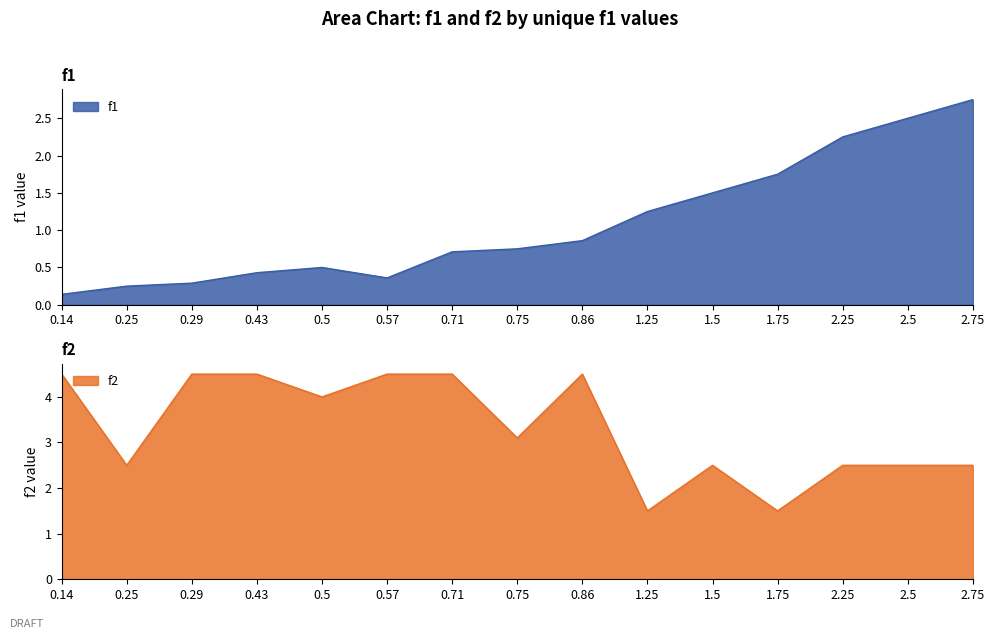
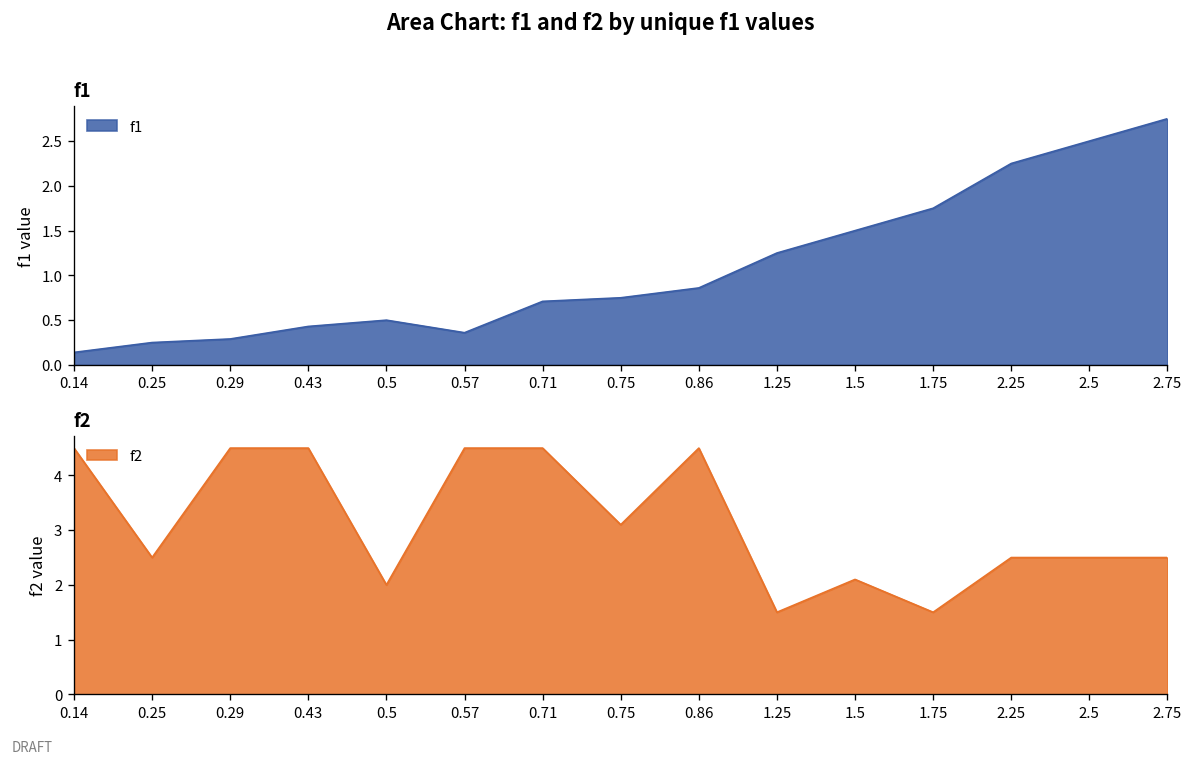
  {
    "f1": {
      "0.14": 0.1,
      "0.25": 0.3,
      "0.29": 0.3,
      "0.43": 0.4,
      "0.5": 0.5,
      "0.57": 0.4,
      "0.71": 0.7,
      "0.75": 0.8,
      "0.86": 0.9,
      "1.25": 1.3,
      "1.5": 1.5,
      "1.75": 1.8,
      "2.25": 2.3,
      "2.5": 2.5,
      "2.75": 2.8
    },
    "f2": {
      "0.14": 4.5,
      "0.25": 2.5,
      "0.29": 4.5,
      "0.43": 4.5,
-     "0.5": 4,
+     "0.5": 2,
      "0.57": 4.5,
      "0.71": 4.5,
      "0.75": 3.1,
      "0.86": 4.5,
      "1.25": 1.5,
-     "1.5": 2.5,
+     "1.5": 2.1,
      "1.75": 1.5,
      "2.25": 2.5,
      "2.5": 2.5,
      "2.75": 2.5
    }
  }
